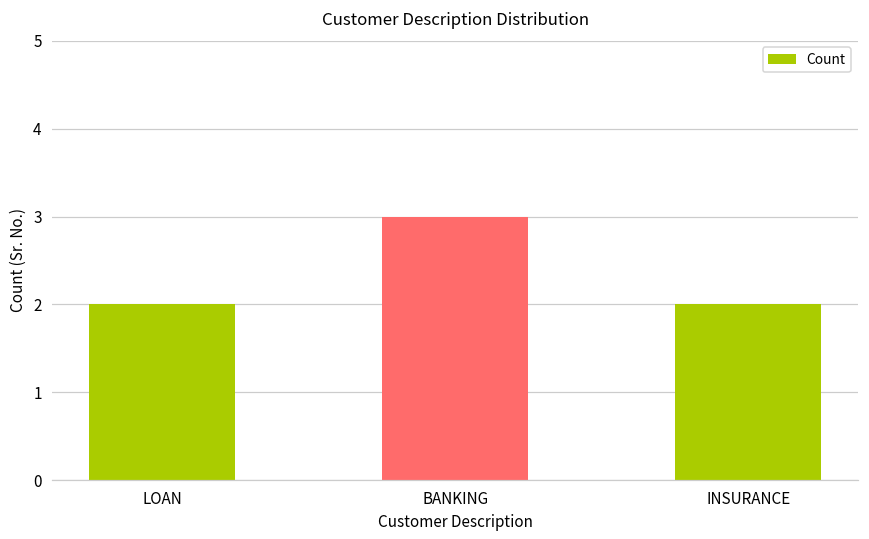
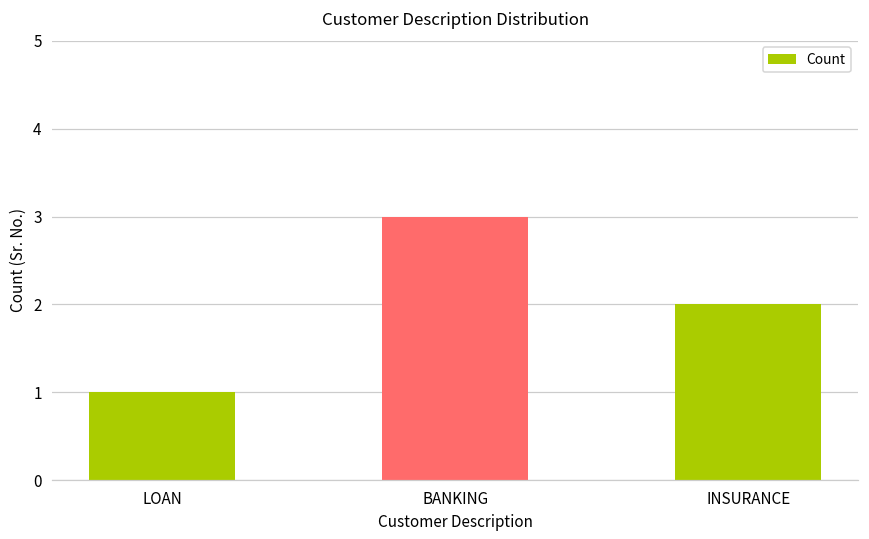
  {
-   "LOAN": 2,
+   "LOAN": 1,
    "BANKING": 3,
    "INSURANCE": 2
  }
